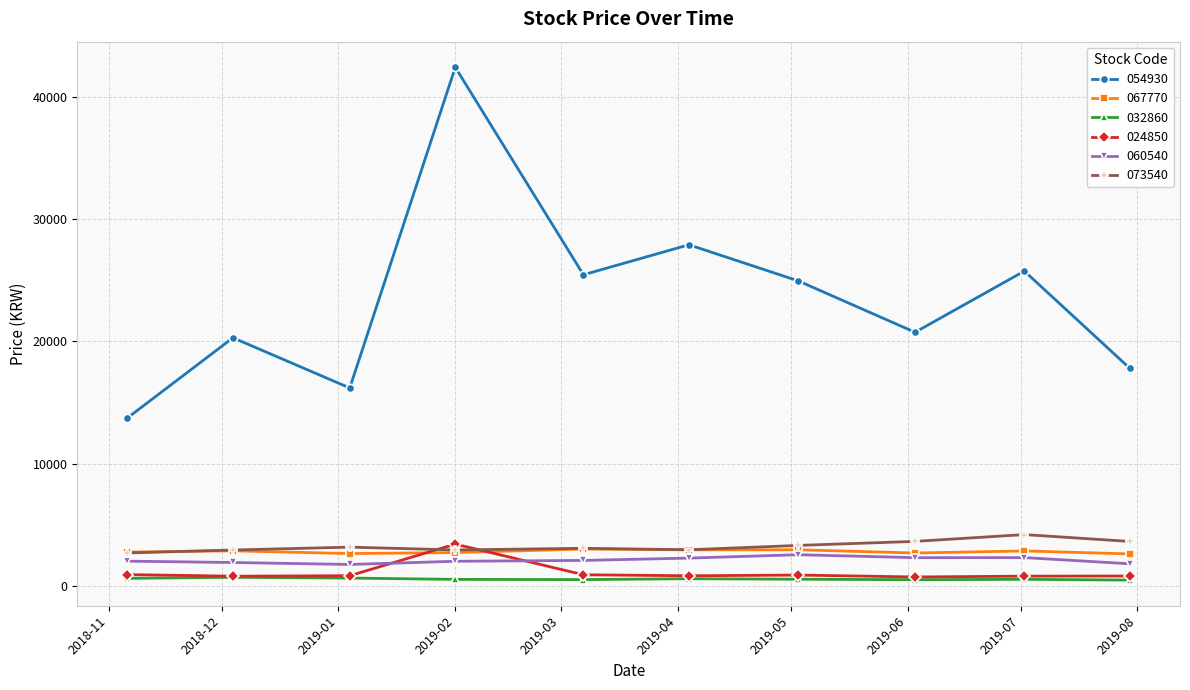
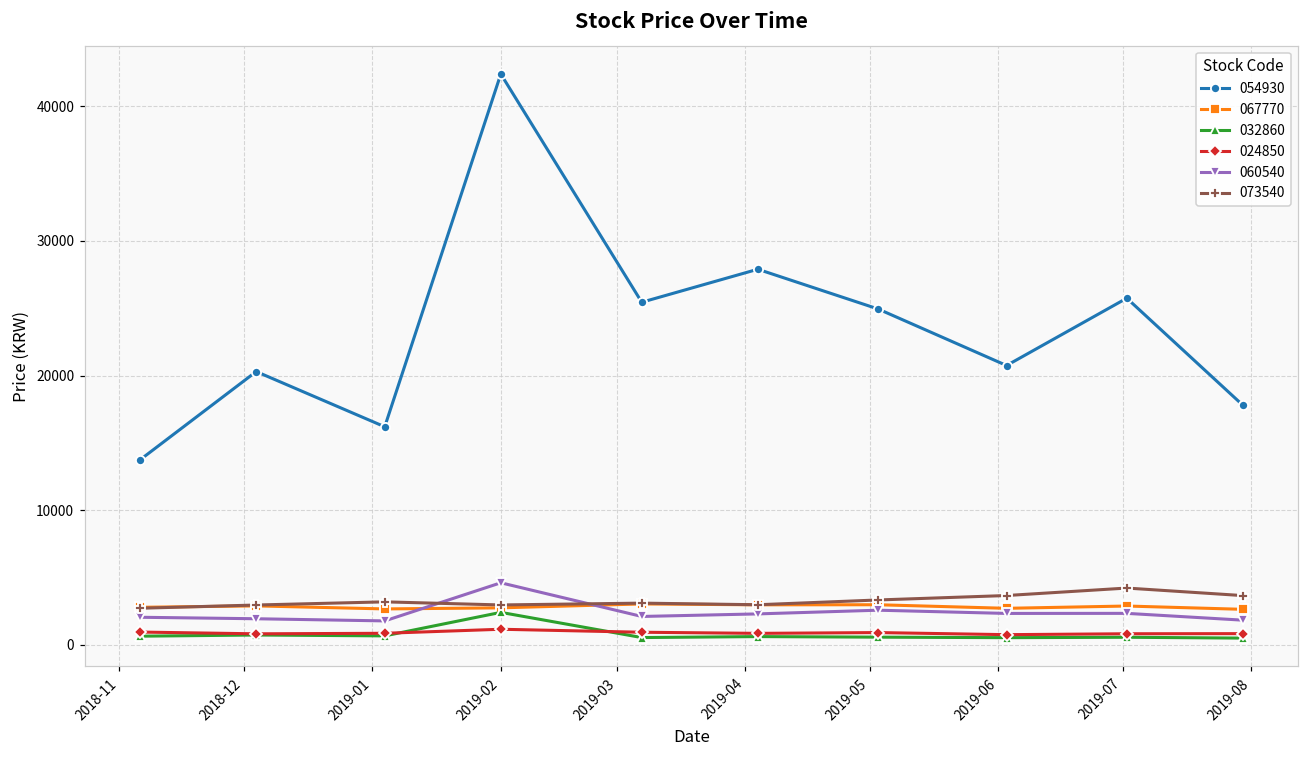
  {
    "054930": {
      "2019-02": 42400
    },
    "067770": {
      "2019-02": 2800
    },
    "032860": {
-     "2019-02": 600
+     "2019-02": 2400
    },
    "024850": {
-     "2019-02": 3400
+     "2019-02": 1200
    },
    "060540": {
-     "2019-02": 2000
+     "2019-02": 4600
    },
    "073540": {
      "2019-02": 3000
    }
  }
